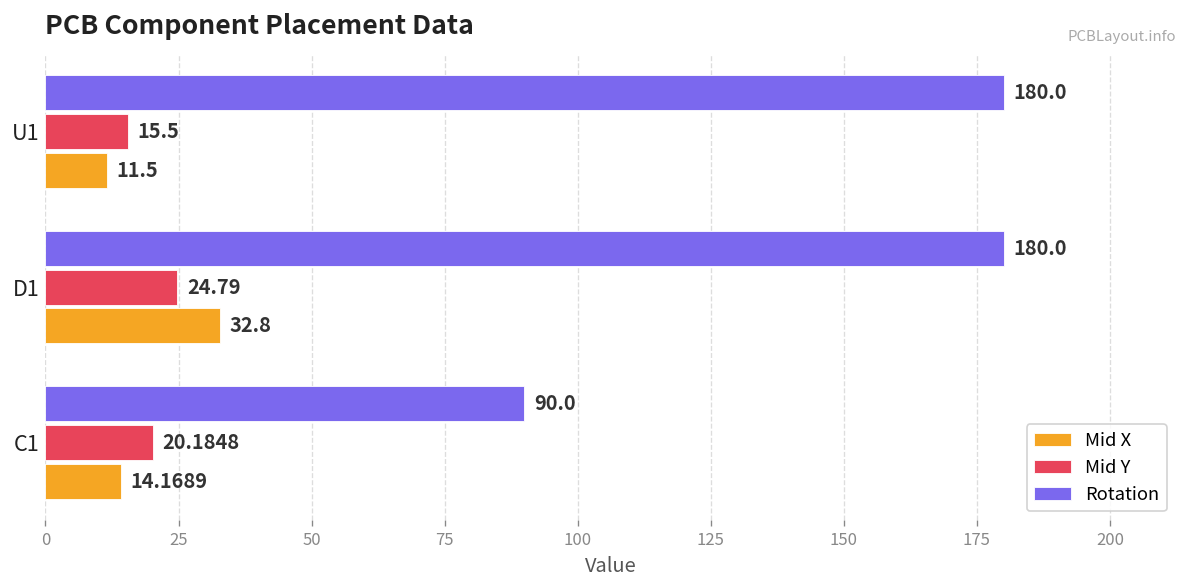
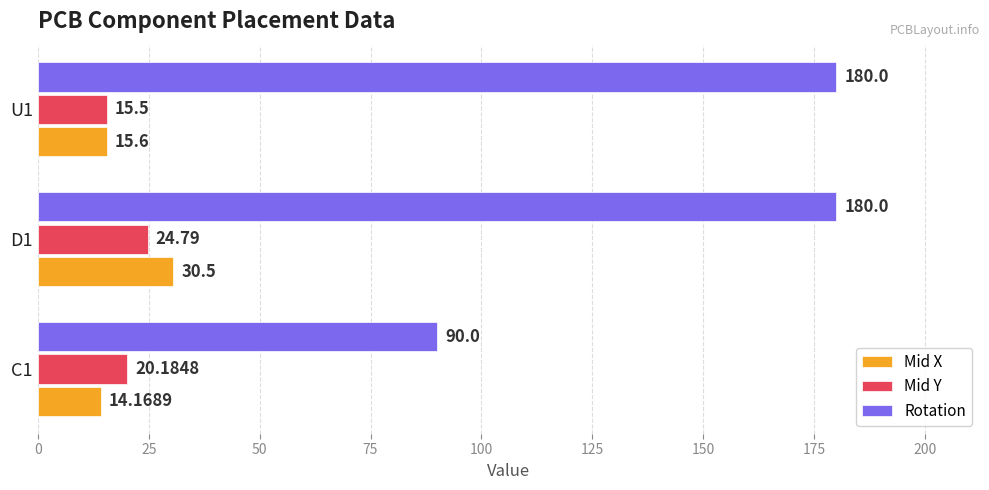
  {
    "Mid X": {
-     "U1": 11.5,
-     "D1": 32.8,
+     "U1": 15.6,
+     "D1": 30.5,
      "C1": 14.1689
    },
    "Mid Y": {
      "U1": 15.5,
      "D1": 24.79,
      "C1": 20.1848
    },
    "Rotation": {
      "U1": 180.0,
      "D1": 180.0,
      "C1": 90.0
    }
  }
